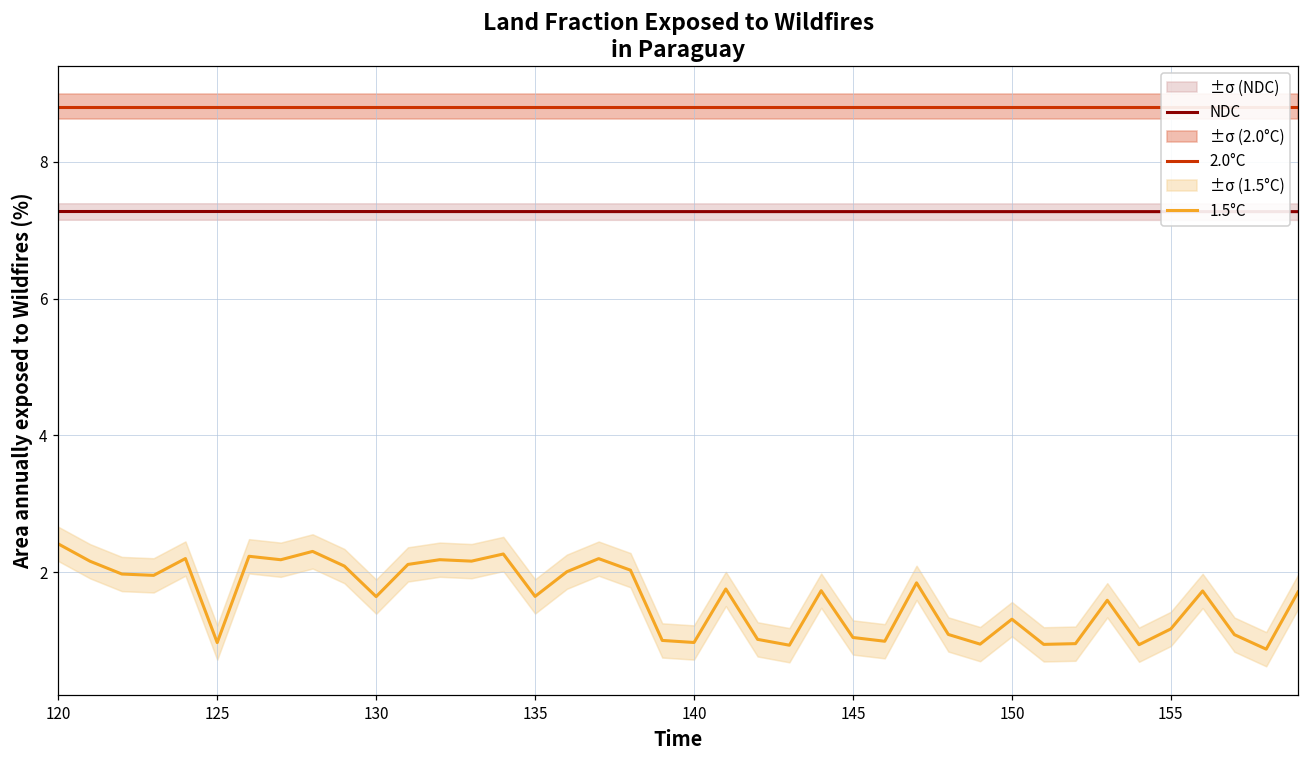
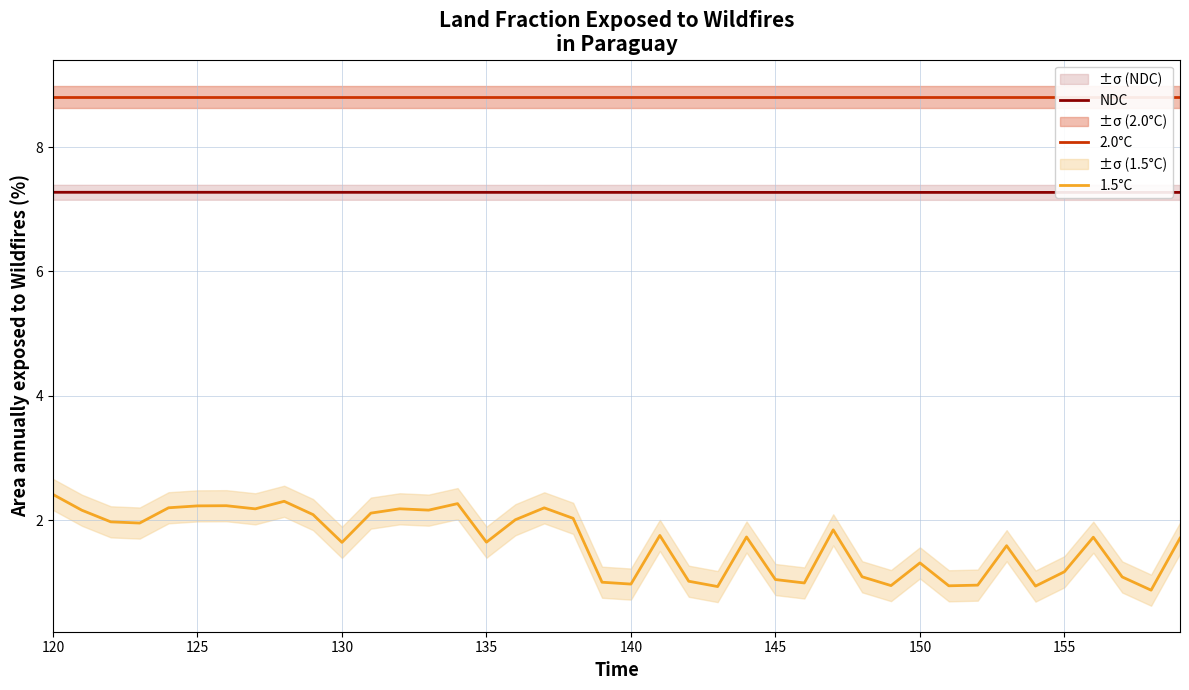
  {
    "NDC": {
      "120": 7.3,
      "125": 7.3,
      "130": 7.3,
      "135": 7.3,
      "140": 7.3,
      "145": 7.3,
      "150": 7.3
    },
    "2.0°C": {
      "120": 8.8,
      "125": 8.8,
      "130": 8.8,
      "135": 8.8,
      "140": 8.8,
      "145": 8.8,
      "150": 8.8
    },
    "±σ (2.0°C)": {
      "120": 9.0,
      "125": 9.0,
      "130": 9.0,
      "135": 9.0,
      "140": 9.0,
      "145": 9.0,
      "150": 9.0
    },
    "1.5°C": {
      "120": 2.4,
-     "125": 1.0,
+     "125": 2.2,
      "130": 1.6,
      "135": 1.6,
      "140": 1.0,
      "145": 1.0,
      "150": 1.3,
      "155": 1.2
    }
  }
